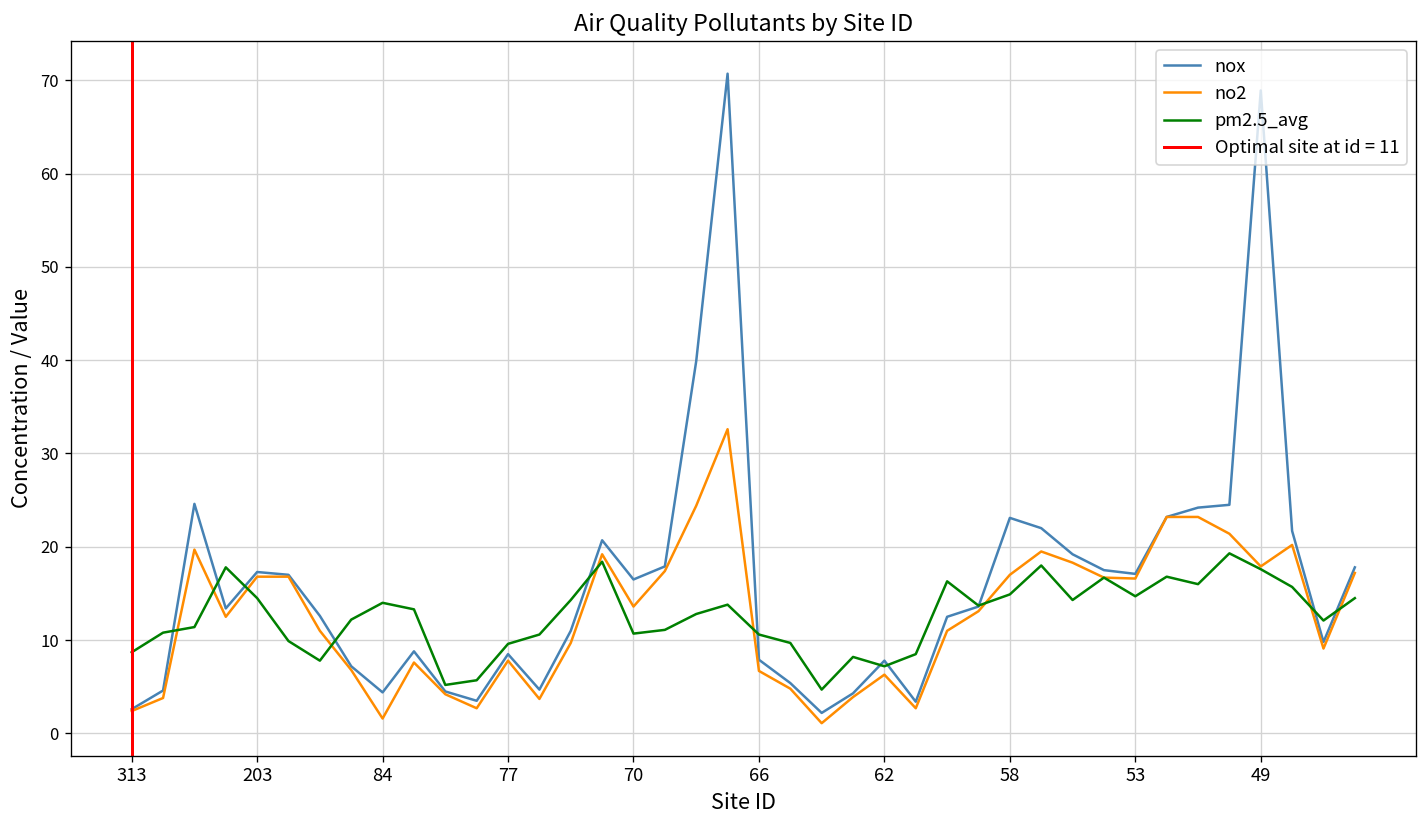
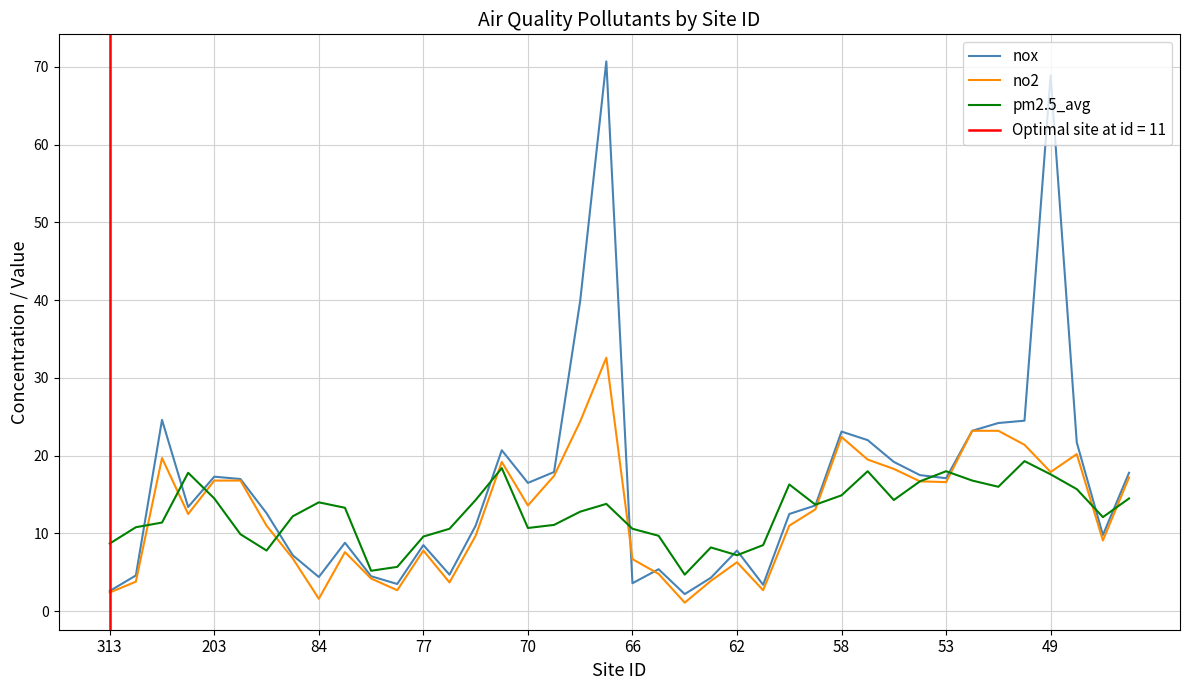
  {
    "nox": {
      "203": 17,
      "84": 4,
      "77": 9,
      "70": 17,
-     "66": 8,
+     "66": 4,
      "62": 8,
      "58": 23,
      "53": 17
    },
    "no2": {
      "203": 17,
      "84": 2,
      "77": 8,
      "70": 14,
      "66": 7,
      "62": 6,
-     "58": 17,
+     "58": 22,
      "53": 17
    },
    "pm2.5_avg": {
      "313": 9,
      "203": 15,
      "84": 14,
      "77": 10,
      "70": 11,
      "66": 11,
      "62": 7,
      "58": 15,
-     "53": 15
+     "53": 18
    }
  }
